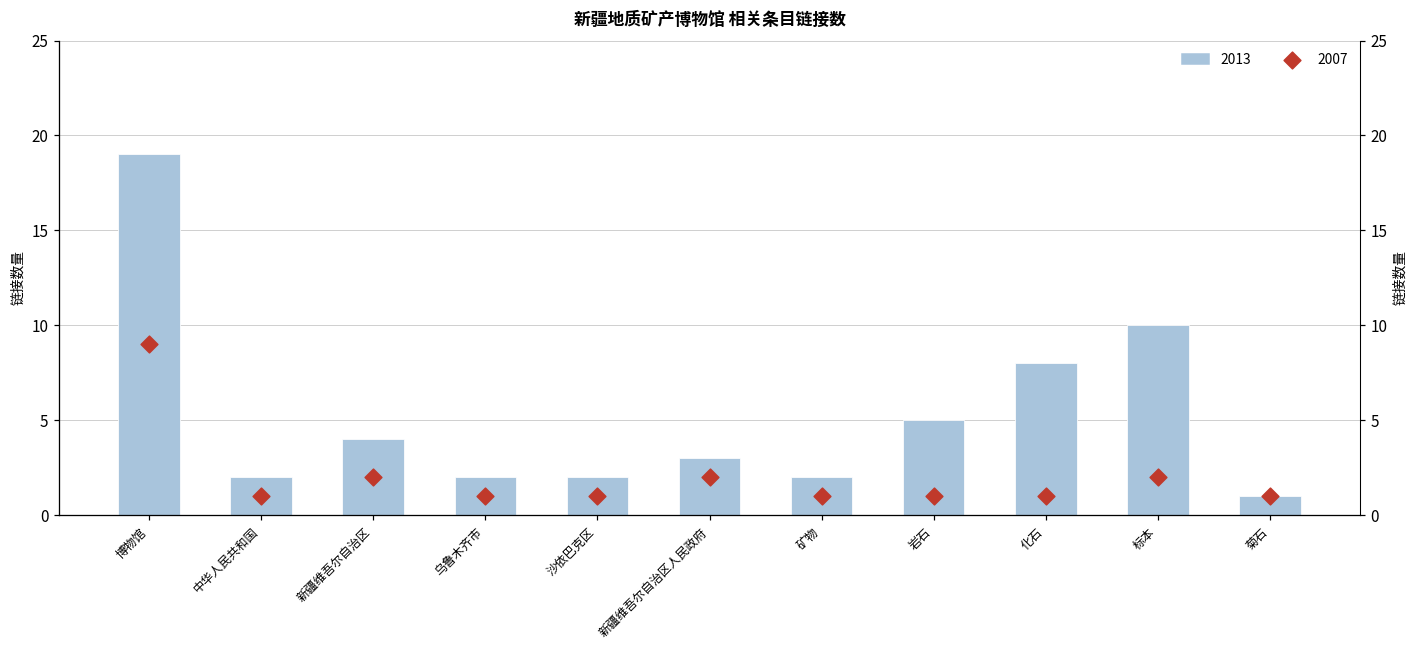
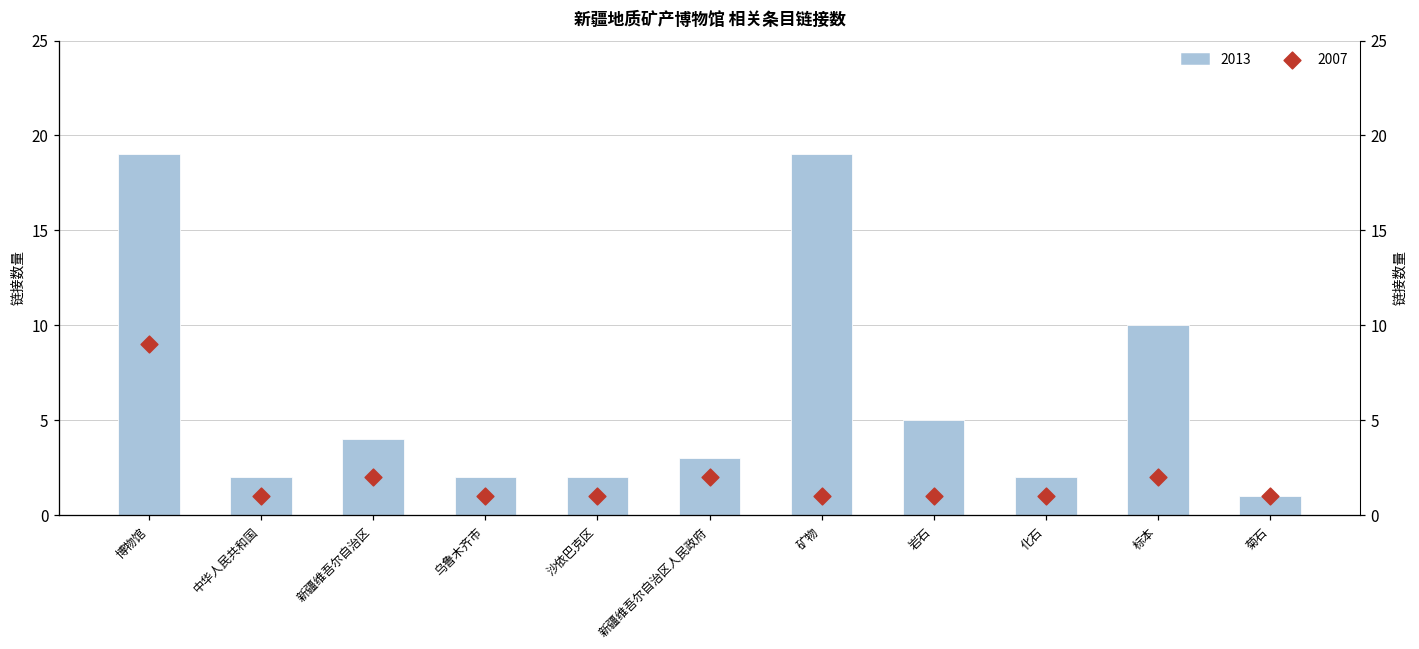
  {
    "2013": {
      "博物馆": 19,
      "中华人民共和国": 2,
      "新疆维吾尔自治区": 4,
      "乌鲁木齐市": 2,
      "沙依巴克区": 2,
      "新疆维吾尔自治区人民政府": 3,
-     "矿物": 2,
+     "矿物": 19,
      "岩石": 5,
-     "化石": 8,
+     "化石": 2,
      "标本": 10,
      "菊石": 1
    }
  }
